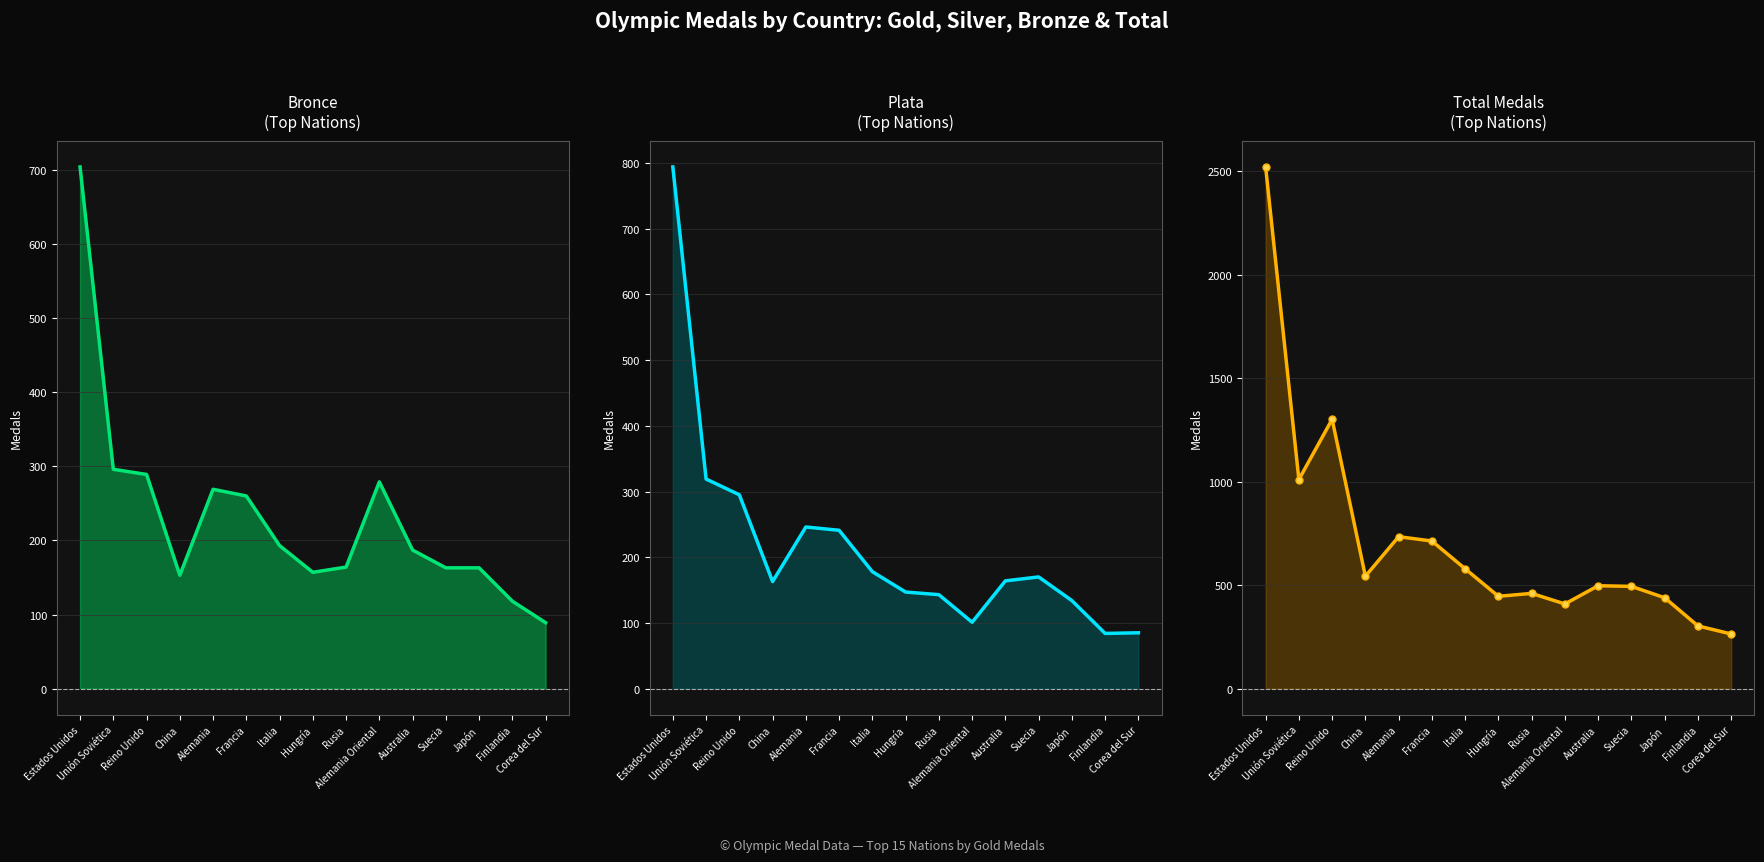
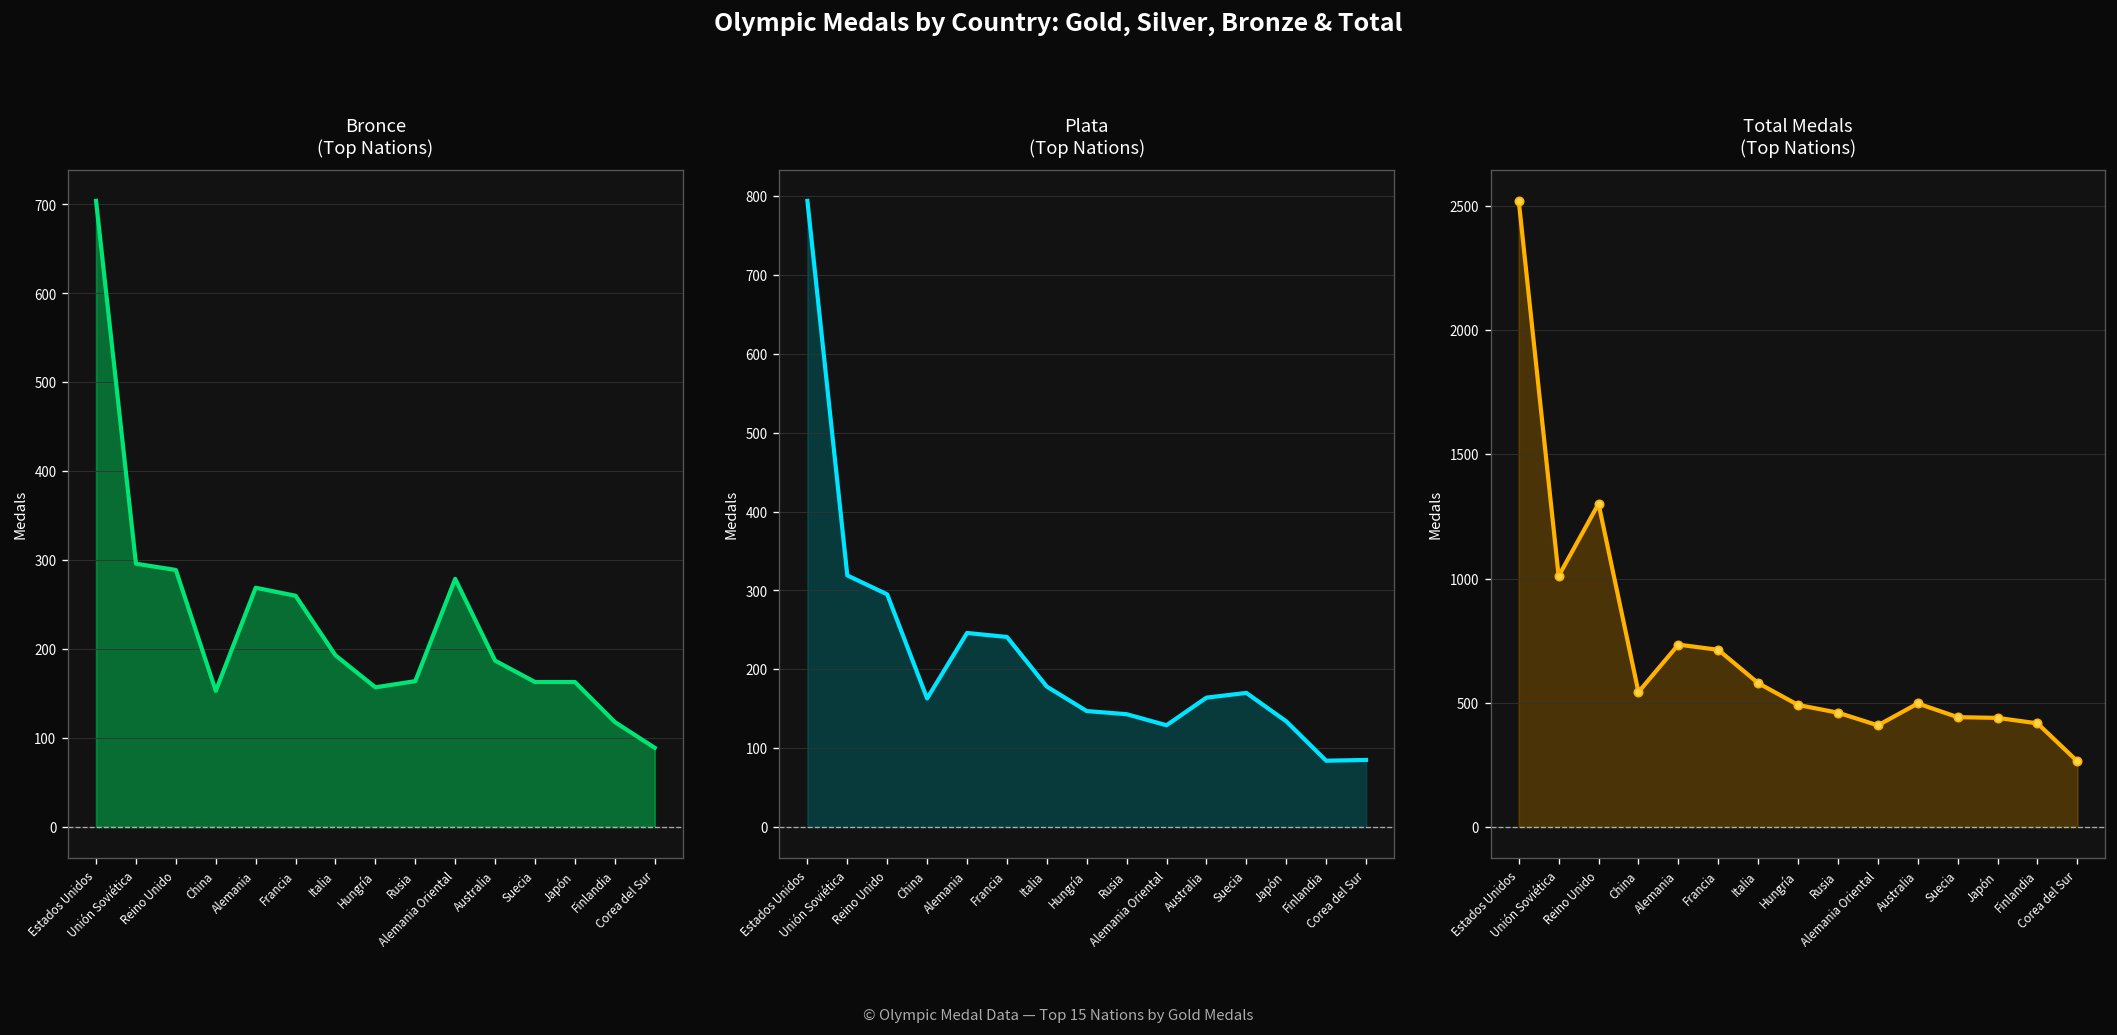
  {
    "Bronce (Top Nations)": {
      "Estados Unidos": 700,
      "Unión Soviética": 300,
      "Reino Unido": 290,
      "China": 150,
      "Alemania": 270,
      "Francia": 260,
      "Italia": 190,
      "Hungría": 160,
      "Rusia": 160,
      "Alemania Oriental": 280,
      "Australia": 190,
      "Suecia": 160,
      "Japón": 160,
      "Finlandia": 120,
      "Corea del Sur": 90
    },
    "Plata (Top Nations)": {
      "Estados Unidos": 790,
      "Unión Soviética": 320,
      "Reino Unido": 300,
      "China": 160,
      "Alemania": 250,
      "Francia": 240,
      "Italia": 180,
      "Hungría": 150,
      "Rusia": 140,
-     "Alemania Oriental": 100,
+     "Alemania Oriental": 130,
      "Australia": 160,
      "Suecia": 170,
      "Japón": 130,
      "Finlandia": 80,
      "Corea del Sur": 90
    },
    "Total Medals (Top Nations)": {
      "Estados Unidos": 2520,
      "Unión Soviética": 1010,
      "Reino Unido": 1300,
      "China": 540,
      "Alemania": 730,
      "Francia": 710,
      "Italia": 580,
-     "Hungría": 450,
+     "Hungría": 490,
      "Rusia": 460,
      "Alemania Oriental": 410,
      "Australia": 500,
-     "Suecia": 490,
+     "Suecia": 440,
      "Japón": 440,
-     "Finlandia": 300,
+     "Finlandia": 420,
      "Corea del Sur": 260
    }
  }
